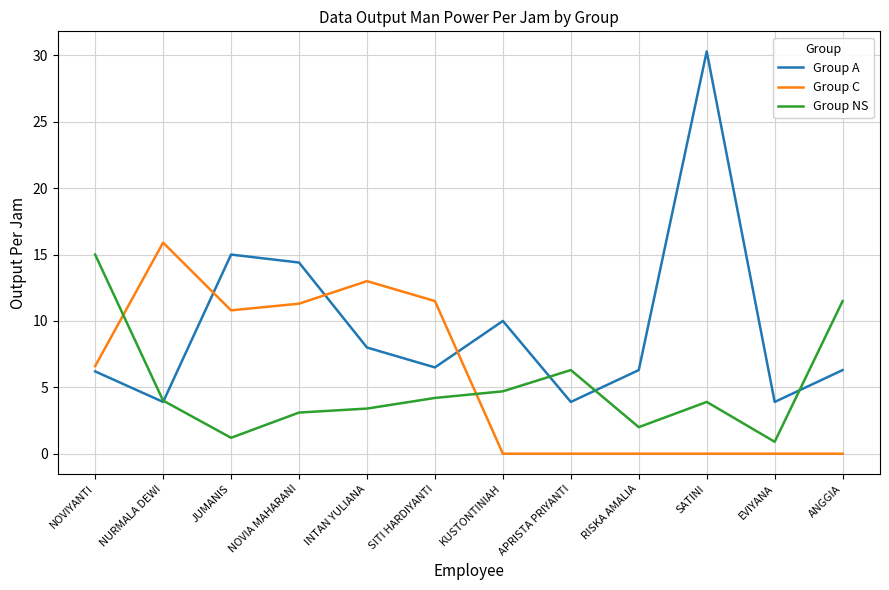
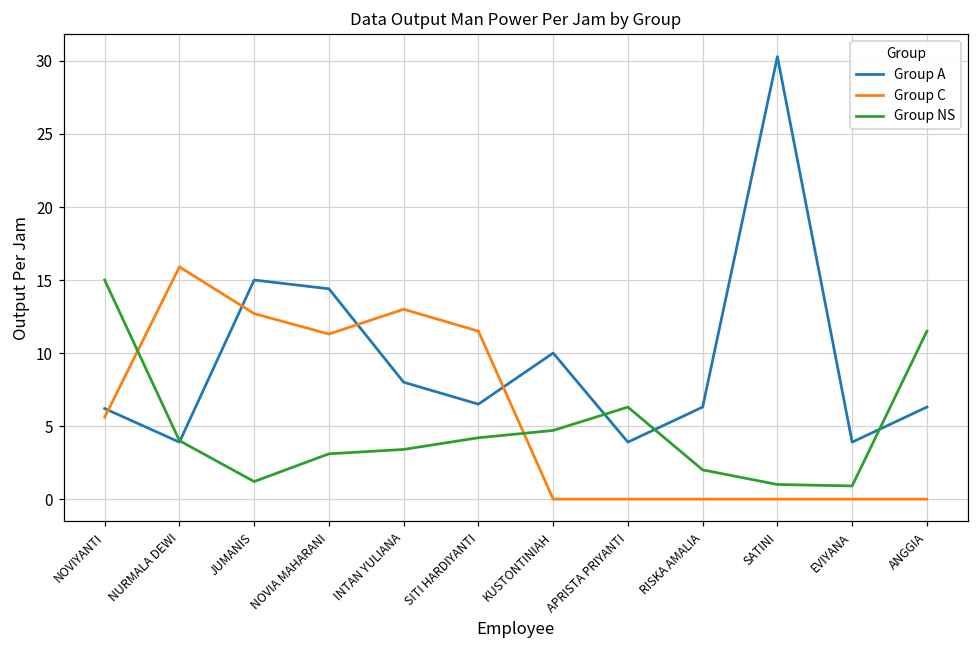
  {
    "Group A": {
      "NOVIYANTI": 6.2,
      "JUMANIS": 15.0,
      "NOVIA MAHARANI": 14.4,
      "INTAN YULIANA": 8.0,
      "SITI HARDIYANTI": 6.5,
      "KUSTONTINIAH": 10.0,
      "APRISTA PRIYANTI": 3.9,
      "RISKA AMALIA": 6.3,
      "SATINI": 30.3,
      "EVIYANA": 3.9,
      "ANGGIA": 6.3
    },
    "Group C": {
-     "NOVIYANTI": 6.6,
+     "NOVIYANTI": 5.6,
      "NURMALA DEWI": 15.9,
-     "JUMANIS": 10.8,
+     "JUMANIS": 12.7,
      "NOVIA MAHARANI": 11.3,
      "INTAN YULIANA": 13.0,
      "SITI HARDIYANTI": 11.5,
      "KUSTONTINIAH": 0.0,
      "APRISTA PRIYANTI": 0.0,
      "RISKA AMALIA": 0.0,
      "SATINI": 0.0,
      "EVIYANA": 0.0,
      "ANGGIA": 0.0
    },
    "Group NS": {
      "NOVIYANTI": 15.0,
      "JUMANIS": 1.2,
      "NOVIA MAHARANI": 3.1,
      "INTAN YULIANA": 3.4,
      "SITI HARDIYANTI": 4.2,
      "KUSTONTINIAH": 4.7,
      "APRISTA PRIYANTI": 6.3,
      "RISKA AMALIA": 2.0,
-     "SATINI": 3.9,
+     "SATINI": 1.0,
      "EVIYANA": 0.9,
      "ANGGIA": 11.5
    }
  }
